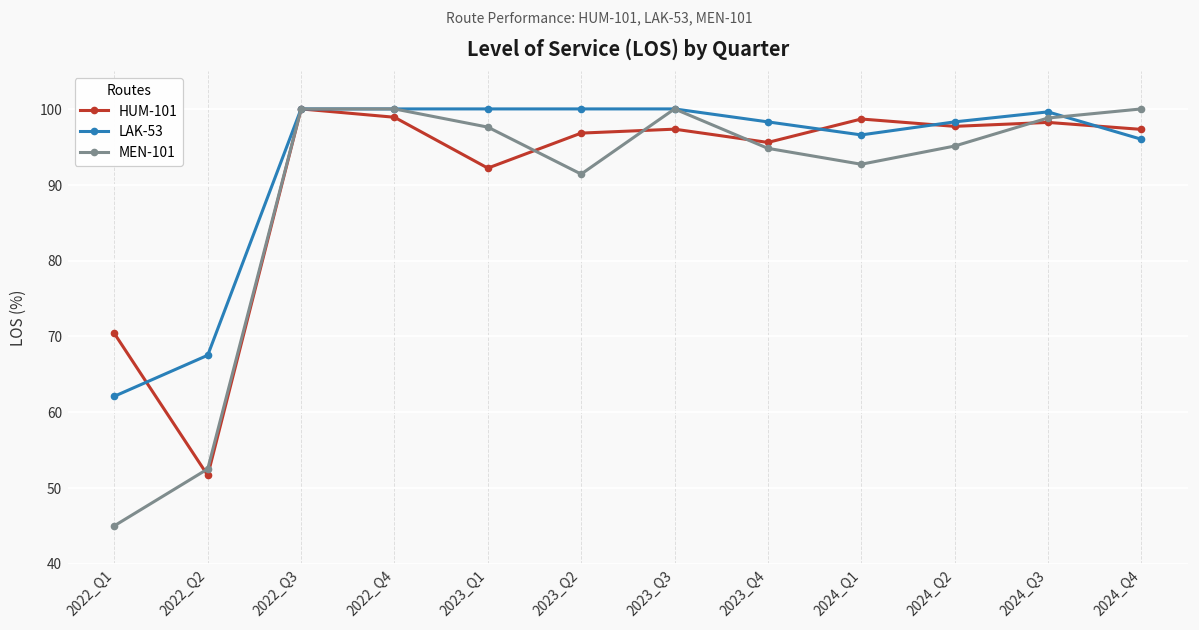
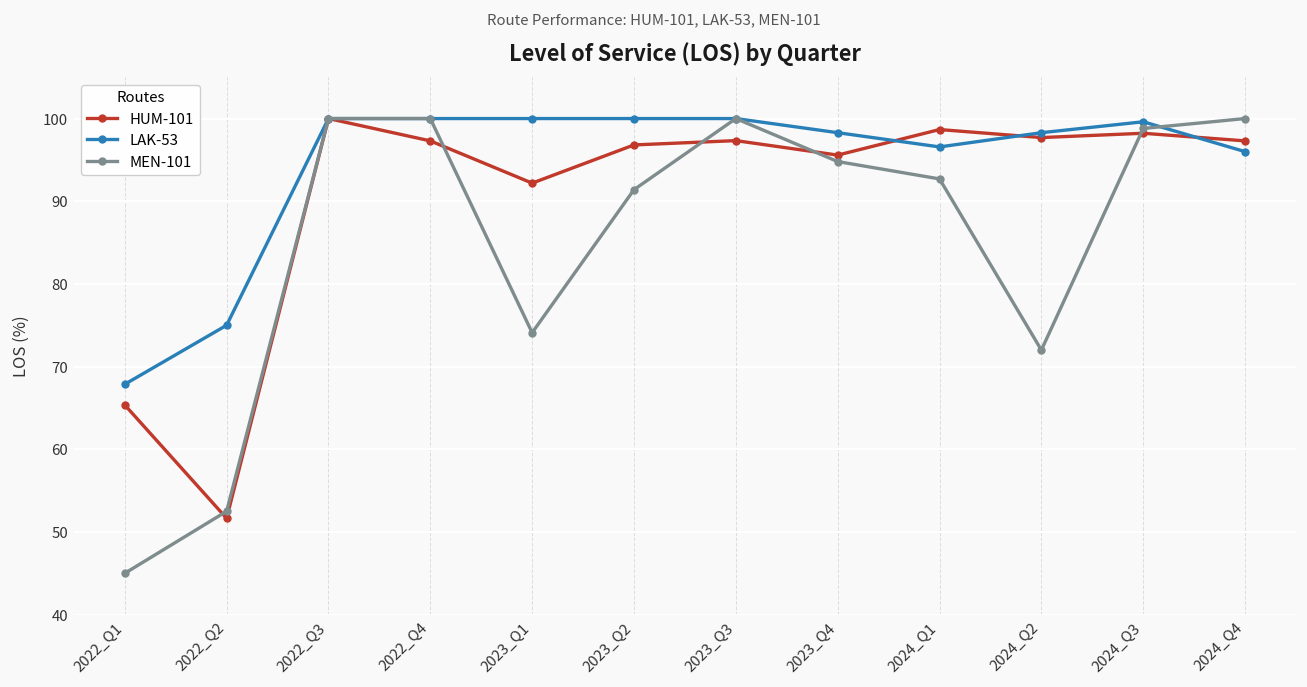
  {
    "HUM-101": {
-     "2022_Q1": 70,
+     "2022_Q1": 65,
      "2022_Q2": 52,
-     "2022_Q4": 99,
+     "2022_Q4": 97,
      "2023_Q1": 92,
      "2023_Q2": 97,
      "2023_Q3": 97,
      "2023_Q4": 96,
      "2024_Q1": 99,
      "2024_Q2": 98,
      "2024_Q3": 98,
      "2024_Q4": 97
    },
    "LAK-53": {
-     "2022_Q1": 62,
-     "2022_Q2": 68,
+     "2022_Q1": 68,
+     "2022_Q2": 75,
      "2023_Q1": 100,
      "2023_Q2": 100,
      "2023_Q4": 98,
      "2024_Q1": 97,
      "2024_Q2": 98,
      "2024_Q3": 100,
      "2024_Q4": 96
    },
    "MEN-101": {
      "2022_Q1": 45,
      "2022_Q2": 53,
-     "2023_Q1": 98,
+     "2023_Q1": 74,
      "2023_Q2": 91,
      "2023_Q4": 95,
      "2024_Q1": 93,
-     "2024_Q2": 95,
+     "2024_Q2": 72,
      "2024_Q3": 99,
      "2024_Q4": 100
    }
  }
